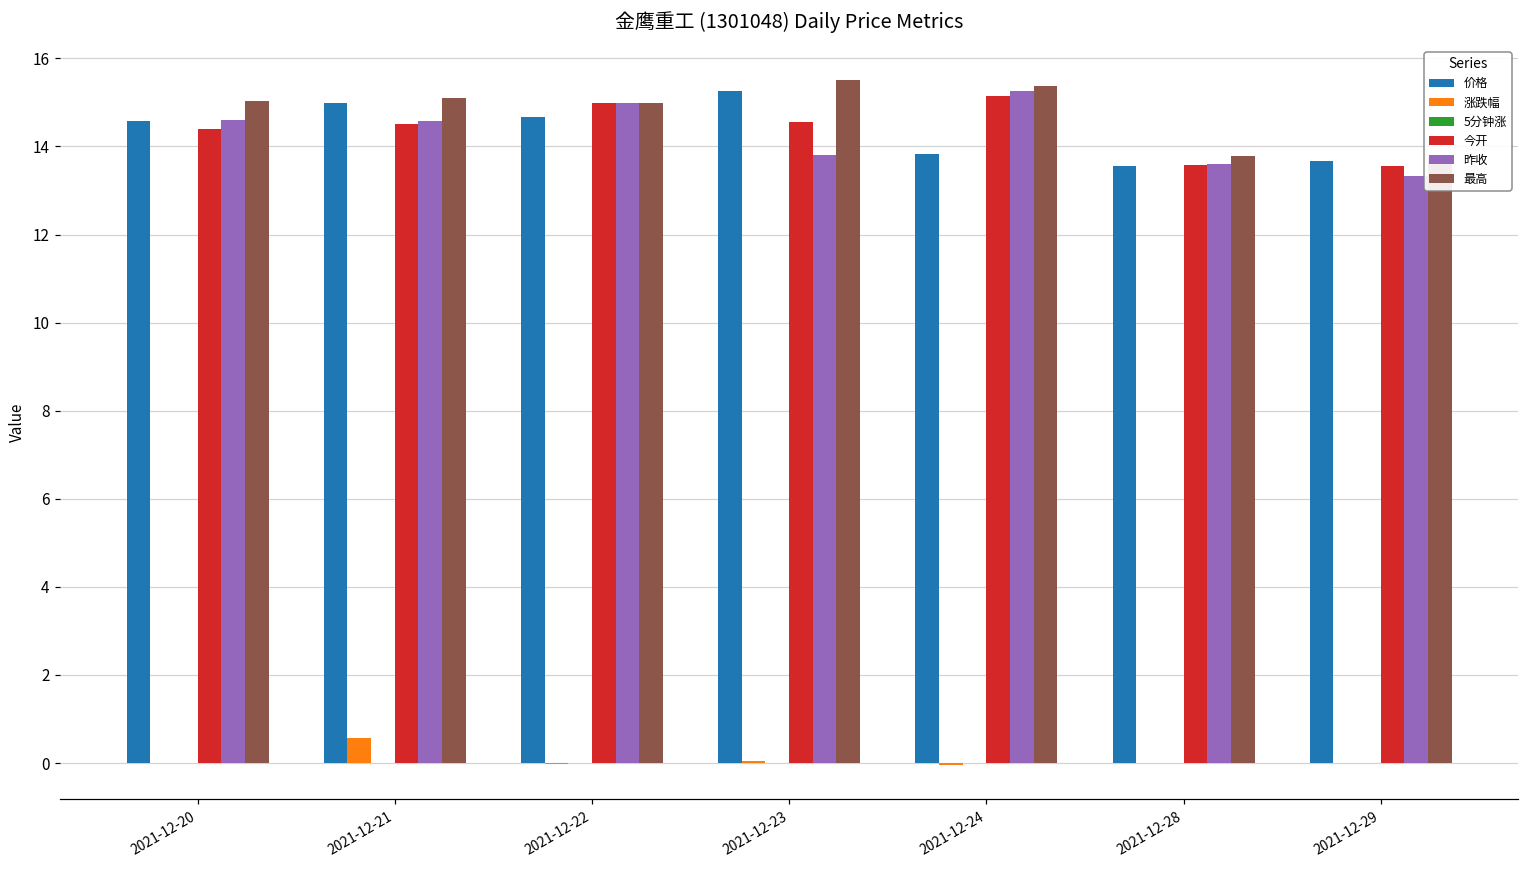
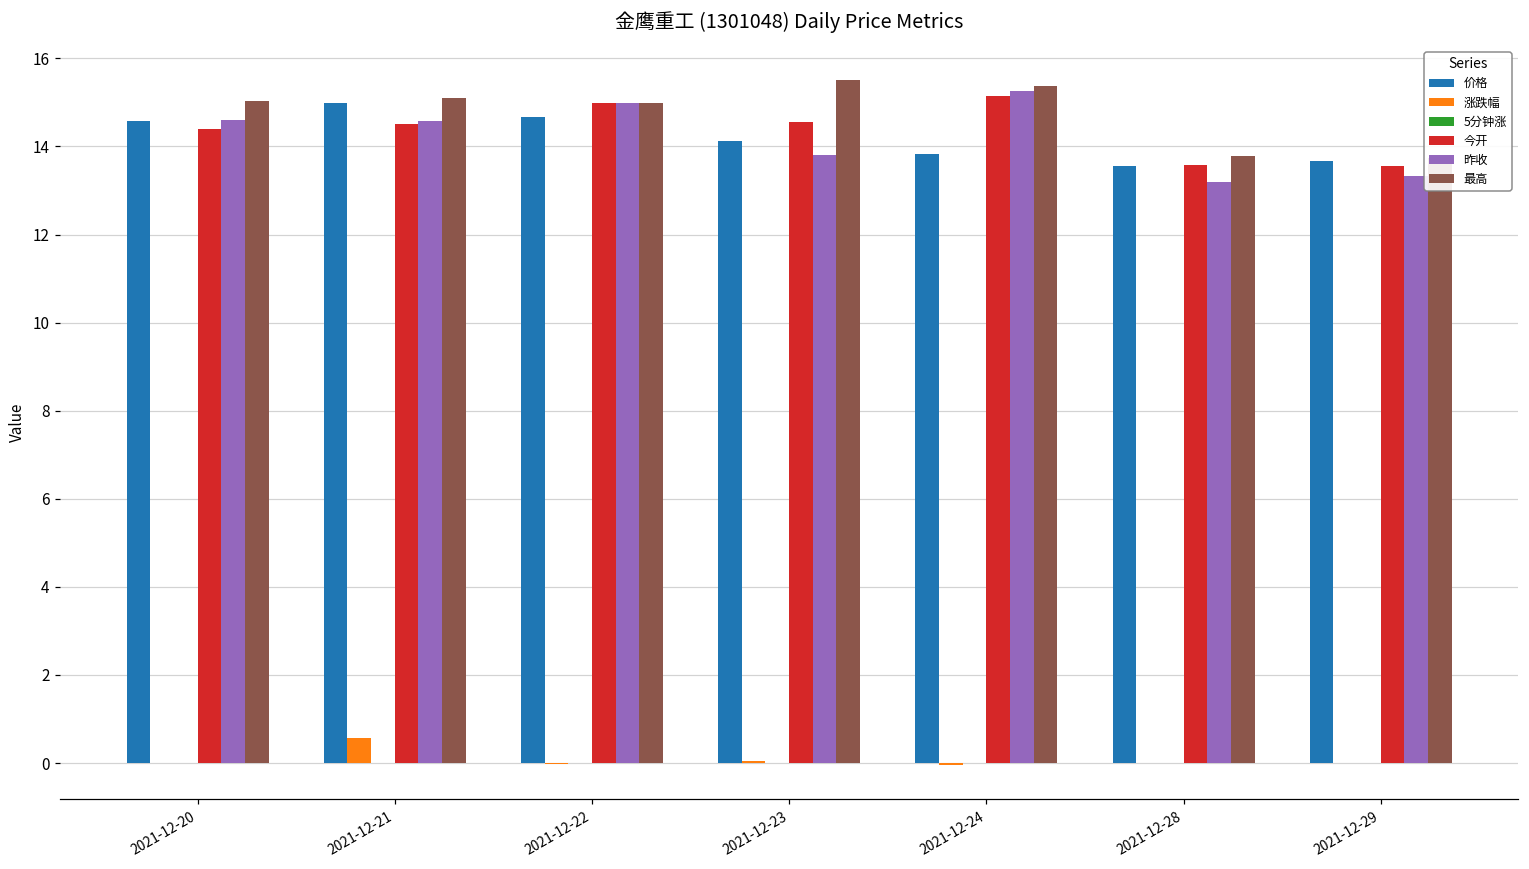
  {
    "价格": {
      "2021-12-20": 14.6,
      "2021-12-21": 15.0,
      "2021-12-22": 14.7,
-     "2021-12-23": 15.3,
+     "2021-12-23": 14.1,
      "2021-12-24": 13.8,
      "2021-12-28": 13.6,
      "2021-12-29": 13.7
    },
    "涨跌幅": {
      "2021-12-21": 0.6
    },
    "5分钟涨": {
      "2021-12-29": 0.0
    },
    "今开": {
      "2021-12-20": 14.4,
      "2021-12-21": 14.5,
      "2021-12-22": 15.0,
      "2021-12-23": 14.6,
      "2021-12-24": 15.2,
      "2021-12-28": 13.6,
      "2021-12-29": 13.6
    },
    "昨收": {
      "2021-12-20": 14.6,
      "2021-12-21": 14.6,
      "2021-12-22": 15.0,
      "2021-12-23": 13.8,
      "2021-12-24": 15.3,
-     "2021-12-28": 13.6,
+     "2021-12-28": 13.2,
      "2021-12-29": 13.3
    },
    "最高": {
      "2021-12-20": 15.0,
      "2021-12-21": 15.1,
      "2021-12-22": 15.0,
      "2021-12-23": 15.5,
      "2021-12-24": 15.4,
      "2021-12-28": 13.8
    }
  }
